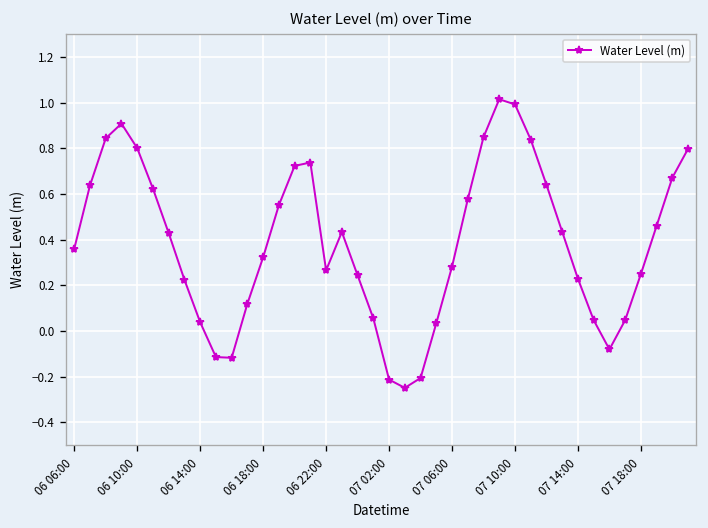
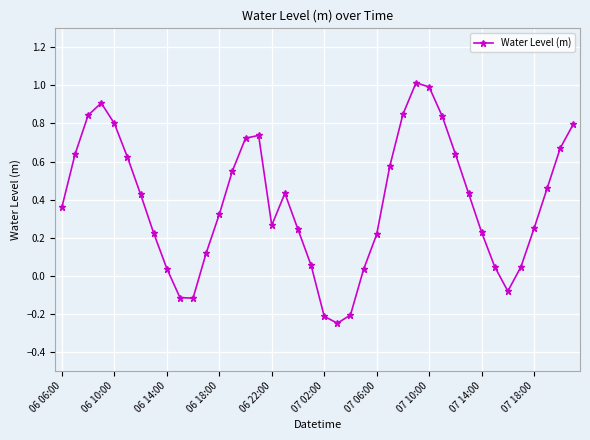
  {
    "06 06:00": 0.36,
    "06 10:00": 0.80,
    "06 14:00": 0.04,
    "06 18:00": 0.32,
    "06 22:00": 0.26,
    "07 02:00": -0.21,
-   "07 06:00": 0.28,
+   "07 06:00": 0.22,
    "07 10:00": 0.99,
    "07 14:00": 0.23,
    "07 18:00": 0.25
  }
